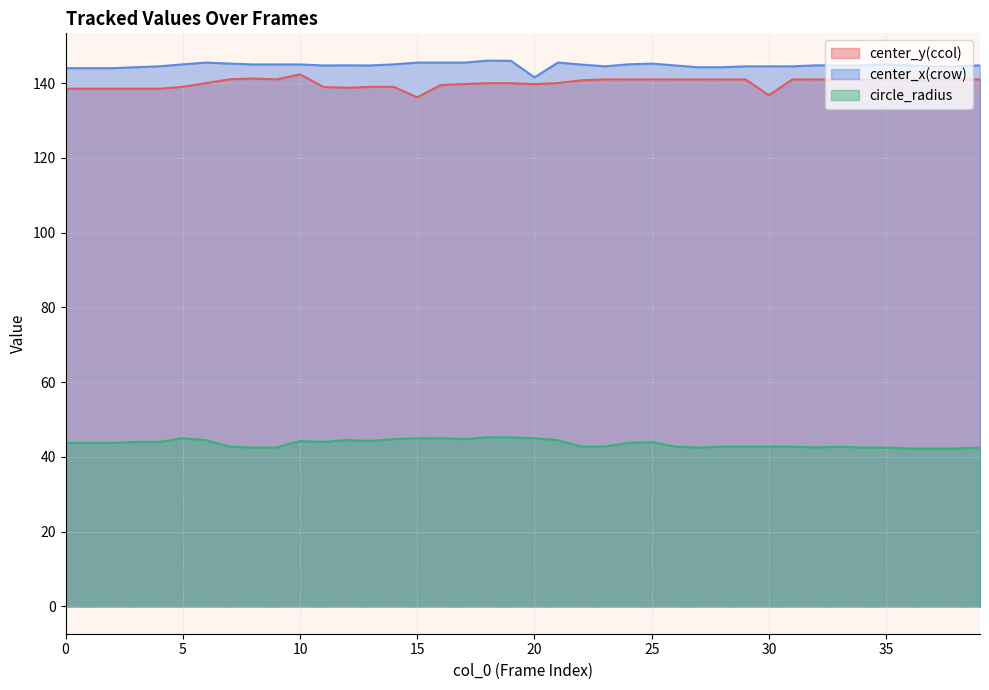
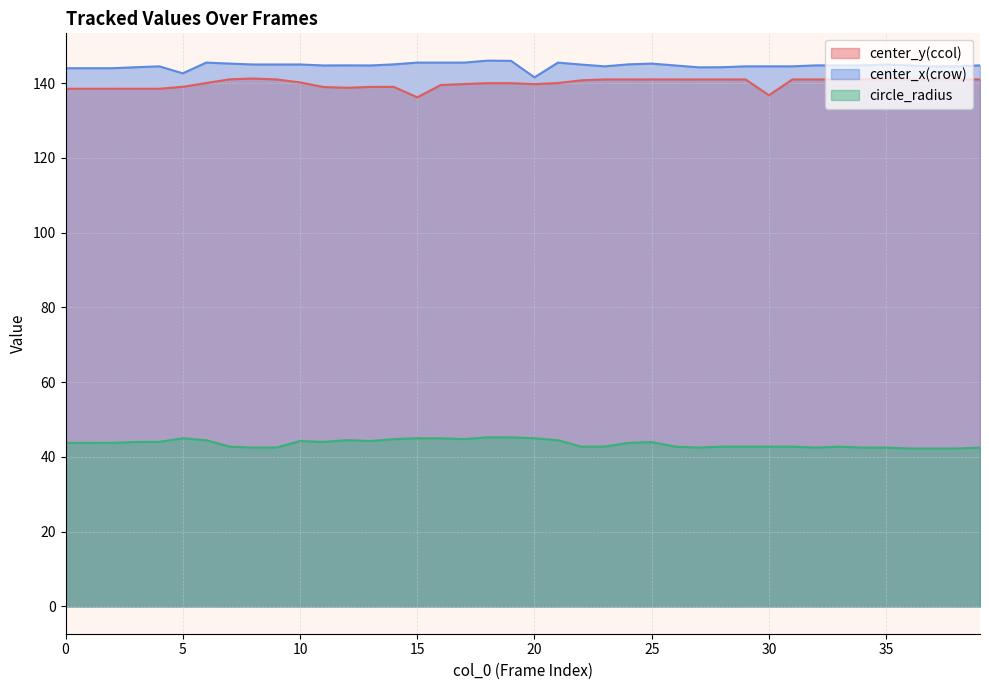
  {
    "center_y(ccol)": {
      "0": 138,
      "5": 139,
-     "10": 142,
+     "10": 140,
      "15": 136,
      "20": 140,
      "25": 141,
      "30": 137
    },
    "center_x(crow)": {
      "0": 144,
-     "5": 145,
+     "5": 143,
      "10": 145,
      "15": 146,
      "20": 142,
      "25": 145,
      "30": 145
    },
    "circle_radius": {
      "0": 44,
      "5": 45,
      "10": 44,
      "15": 45,
      "20": 45,
      "25": 44,
      "30": 43,
      "35": 42
    }
  }
